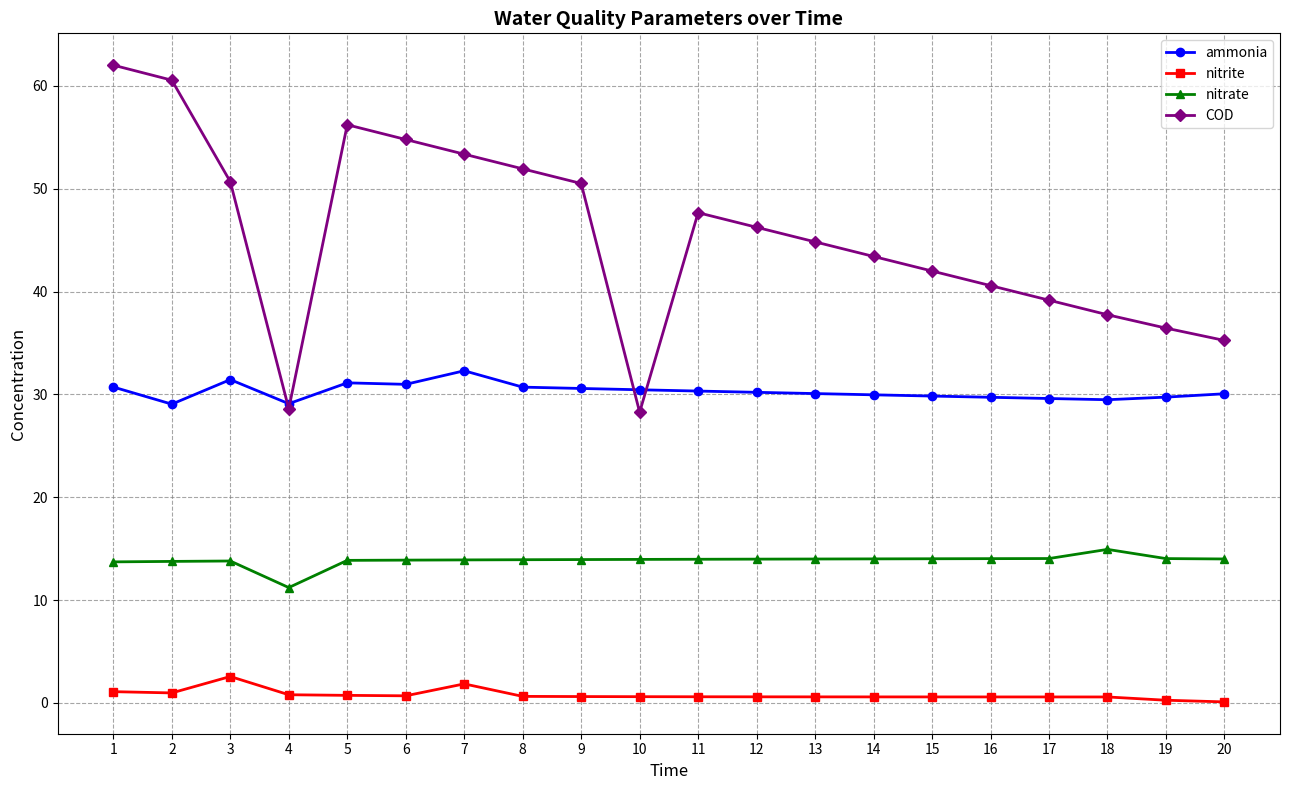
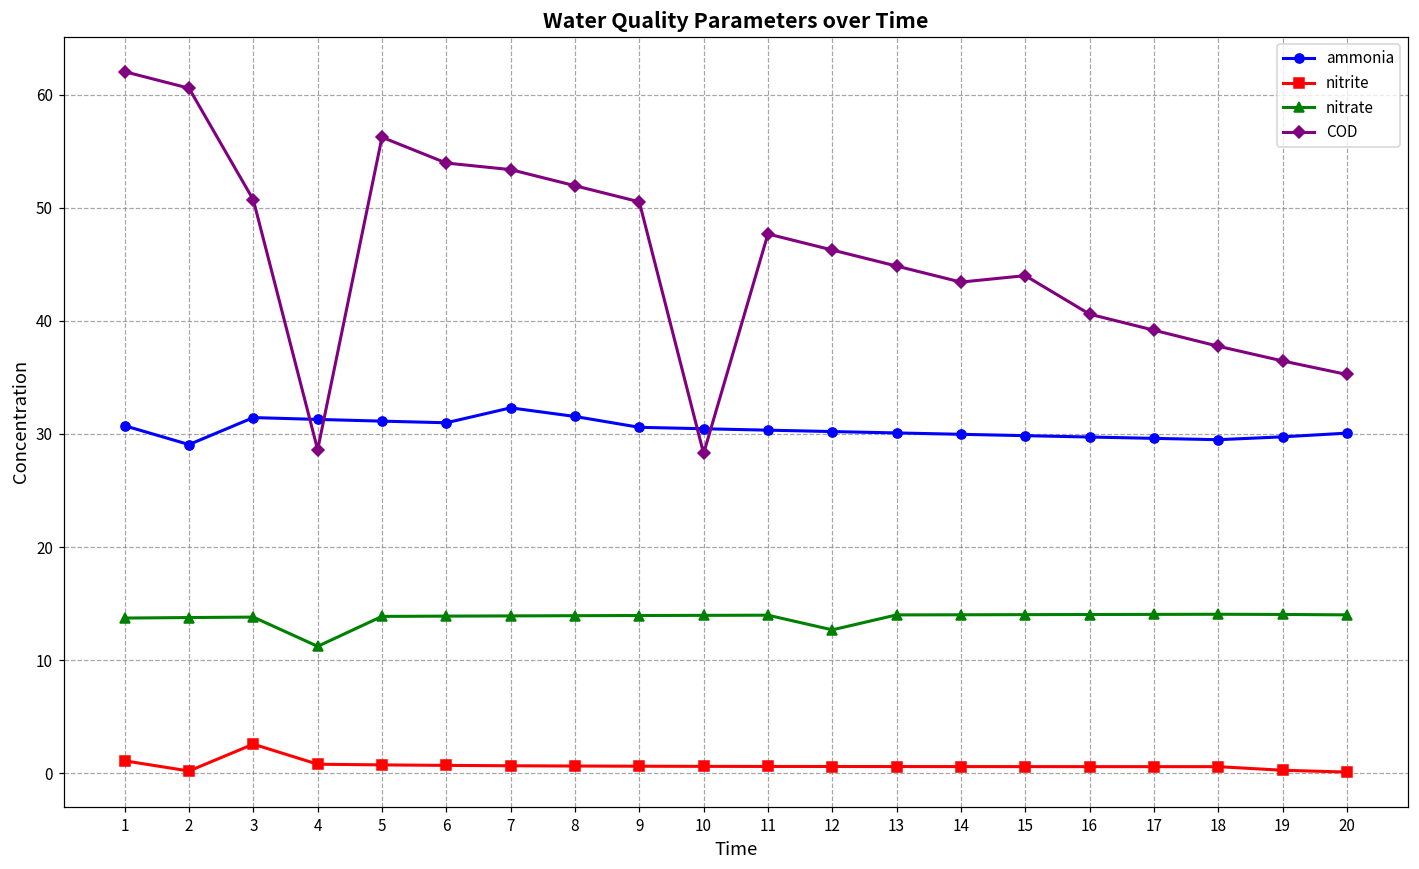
  {
    "ammonia": {
      "1": 30.7,
      "2": 29.1,
      "3": 31.4,
-     "4": 29.1,
+     "4": 31.3,
      "5": 31.1,
      "6": 31.0,
      "7": 32.3,
-     "8": 30.7,
+     "8": 31.5,
      "9": 30.6,
      "10": 30.5,
      "11": 30.3,
      "12": 30.2,
      "13": 30.1,
      "14": 30.0,
      "15": 29.8,
      "16": 29.7,
      "17": 29.6,
      "18": 29.5,
      "19": 29.7,
      "20": 30.1
    },
    "nitrite": {
      "1": 1.1,
-     "2": 1.0,
+     "2": 0.2,
      "3": 2.6,
      "4": 0.8,
      "5": 0.7,
      "6": 0.7,
-     "7": 1.9,
+     "7": 0.7,
      "8": 0.6,
      "9": 0.6,
      "10": 0.6,
      "11": 0.6,
      "12": 0.6,
      "13": 0.6,
      "14": 0.6,
      "15": 0.6,
      "16": 0.6,
      "17": 0.6,
      "18": 0.6,
      "19": 0.3,
      "20": 0.1
    },
    "nitrate": {
      "1": 13.7,
      "2": 13.8,
      "3": 13.8,
      "4": 11.2,
      "5": 13.9,
      "6": 13.9,
      "7": 13.9,
      "8": 13.9,
      "9": 13.9,
      "10": 14.0,
      "11": 14.0,
-     "12": 14.0,
+     "12": 12.7,
      "13": 14.0,
      "14": 14.0,
      "15": 14.0,
      "16": 14.0,
      "17": 14.0,
-     "18": 14.9,
+     "18": 14.1,
      "19": 14.0,
      "20": 14.0
    },
    "COD": {
      "1": 62.0,
      "2": 60.6,
      "3": 50.7,
      "4": 28.6,
      "5": 56.2,
-     "6": 54.8,
+     "6": 53.9,
      "7": 53.4,
      "8": 51.9,
      "9": 50.5,
      "10": 28.3,
      "11": 47.7,
      "12": 46.3,
      "13": 44.8,
      "14": 43.4,
-     "15": 42.0,
+     "15": 44.0,
      "16": 40.6,
      "17": 39.2,
      "18": 37.8,
      "19": 36.5,
      "20": 35.3
    }
  }
